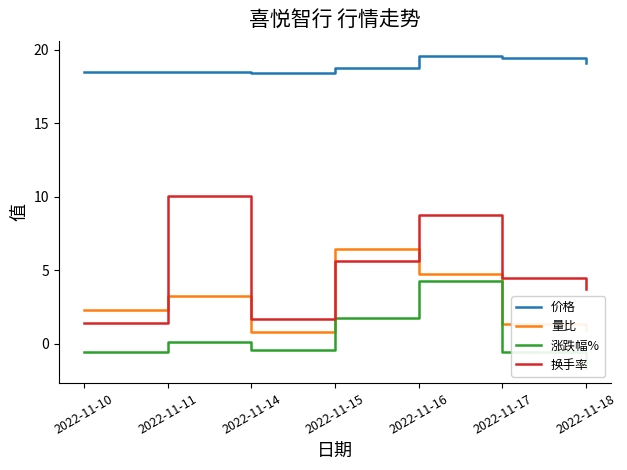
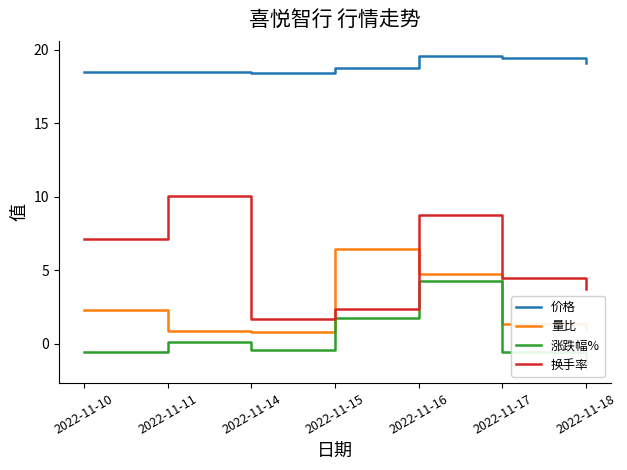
  {
    "价格": {
      "2022-11-10": 18.5,
      "2022-11-11": 18.5,
      "2022-11-14": 18.4,
      "2022-11-15": 18.7,
      "2022-11-16": 19.5,
      "2022-11-17": 19.4,
      "2022-11-18": 19.1
    },
    "量比": {
      "2022-11-10": 2.3,
-     "2022-11-11": 3.3,
+     "2022-11-11": 0.9,
      "2022-11-14": 0.8,
      "2022-11-15": 6.4,
      "2022-11-16": 4.8,
      "2022-11-17": 1.4
    },
    "涨跌幅%": {
      "2022-11-10": -0.5,
      "2022-11-11": 0.2,
      "2022-11-14": -0.4,
      "2022-11-15": 1.8,
      "2022-11-16": 4.3,
      "2022-11-17": -0.6
    },
    "换手率": {
-     "2022-11-10": 1.4,
+     "2022-11-10": 7.1,
      "2022-11-11": 10.1,
      "2022-11-14": 1.7,
-     "2022-11-15": 5.6,
+     "2022-11-15": 2.4,
      "2022-11-16": 8.7,
      "2022-11-17": 4.5,
      "2022-11-18": 3.7
    }
  }
